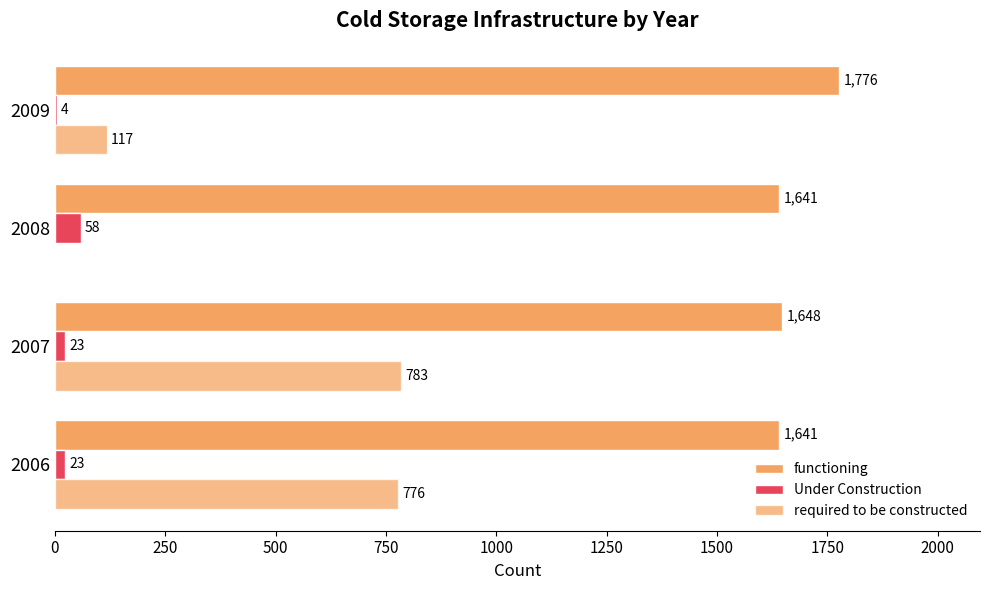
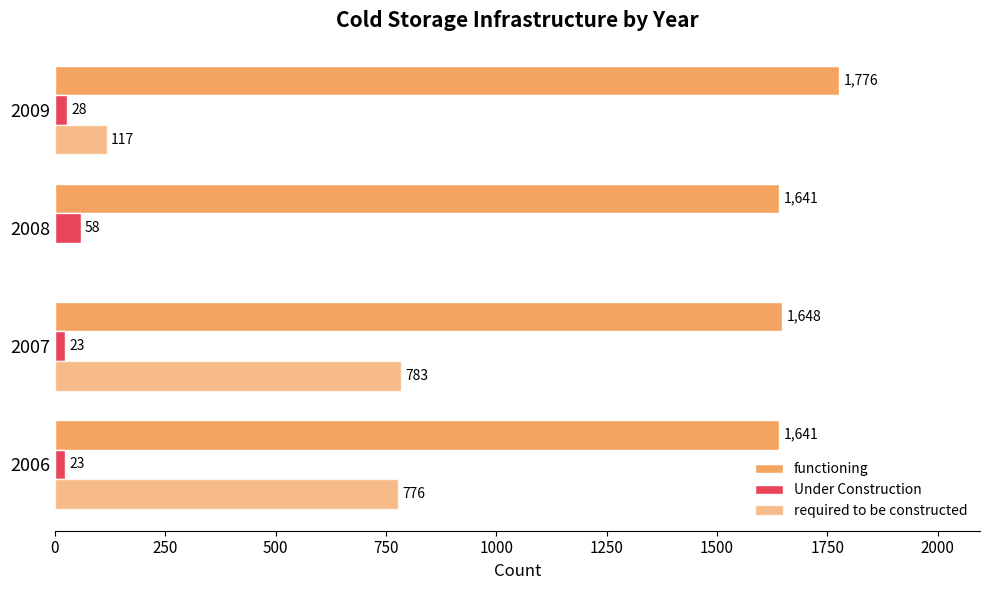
  {
    "Under Construction": {
-     "2009": 4,
+     "2009": 28,
      "2008": 58,
      "2007": 23,
      "2006": 23
    }
  }
